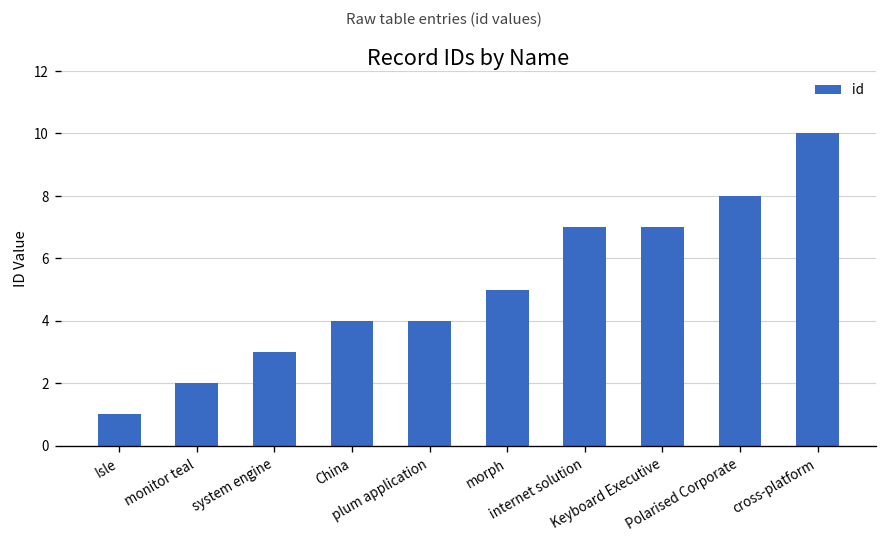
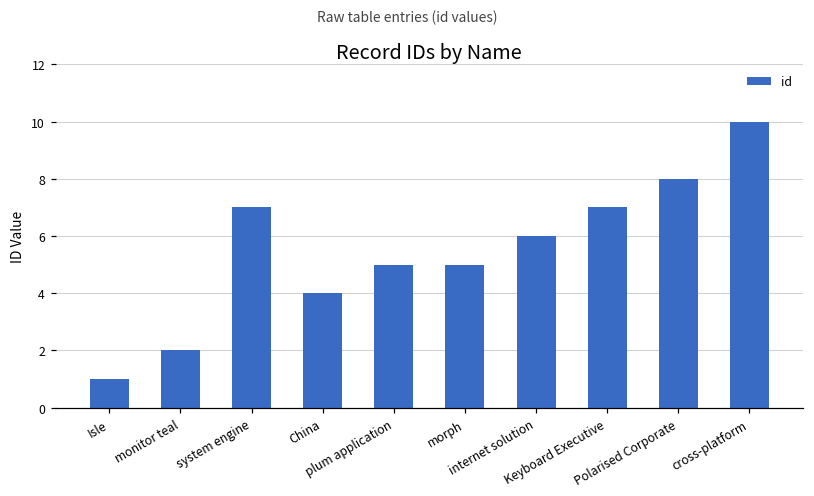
  {
    "Isle": 1,
    "monitor teal": 2,
-   "system engine": 3,
+   "system engine": 7,
    "China": 4,
-   "plum application": 4,
+   "plum application": 5,
    "morph": 5,
-   "internet solution": 7,
+   "internet solution": 6,
    "Keyboard Executive": 7,
    "Polarised Corporate": 8,
    "cross-platform": 10
  }
